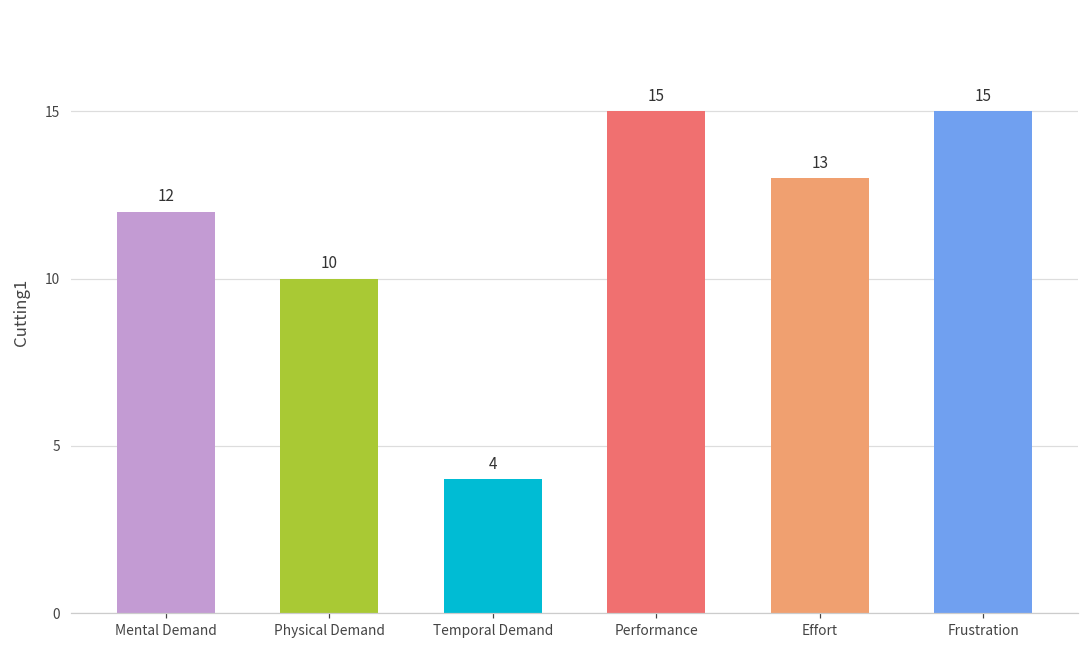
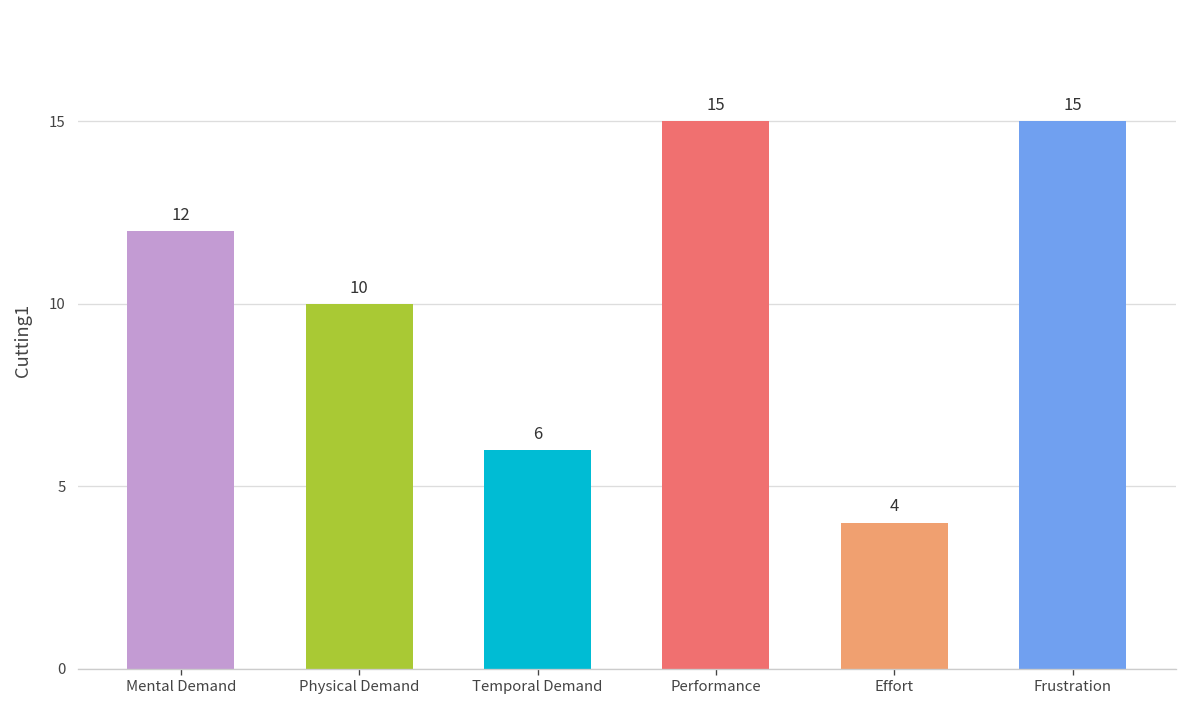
  {
    "Mental Demand": 12,
    "Physical Demand": 10,
-   "Temporal Demand": 4,
+   "Temporal Demand": 6,
    "Performance": 15,
-   "Effort": 13,
+   "Effort": 4,
    "Frustration": 15
  }
